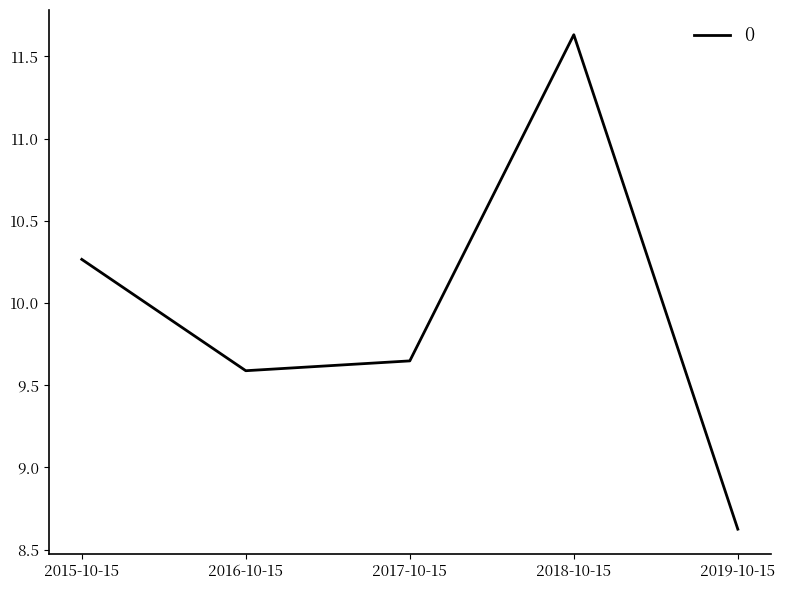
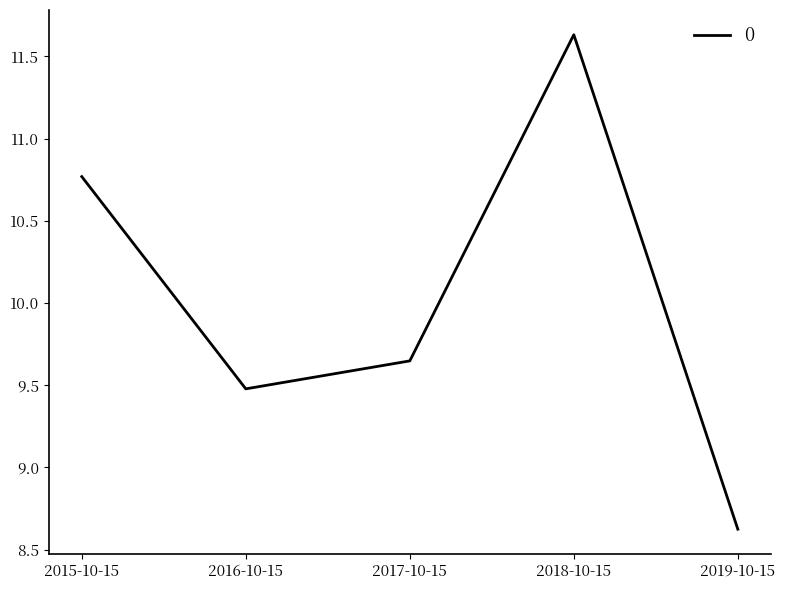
  {
-   "2015-10-15": 10.27,
-   "2016-10-15": 9.59,
+   "2015-10-15": 10.77,
+   "2016-10-15": 9.48,
    "2017-10-15": 9.65,
    "2018-10-15": 11.63,
    "2019-10-15": 8.62
  }
